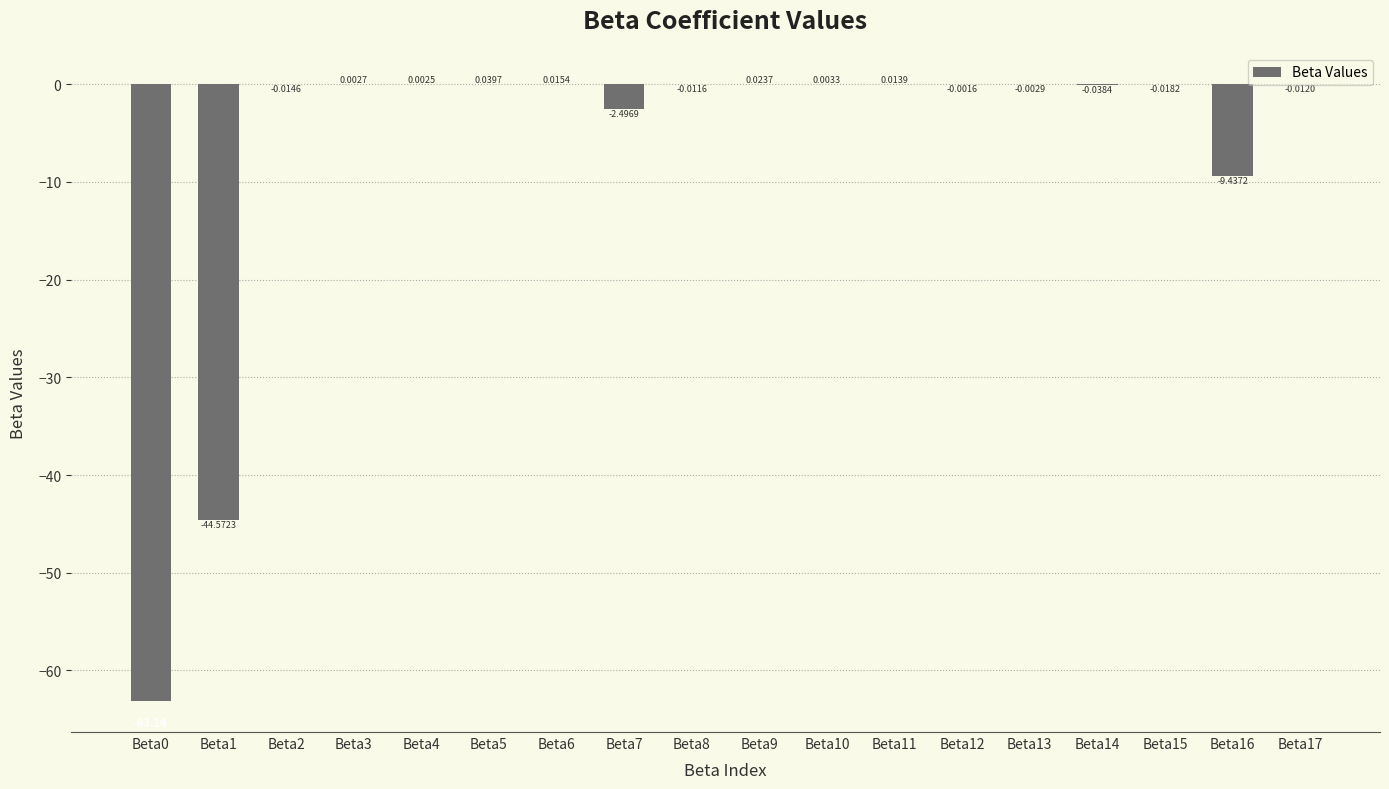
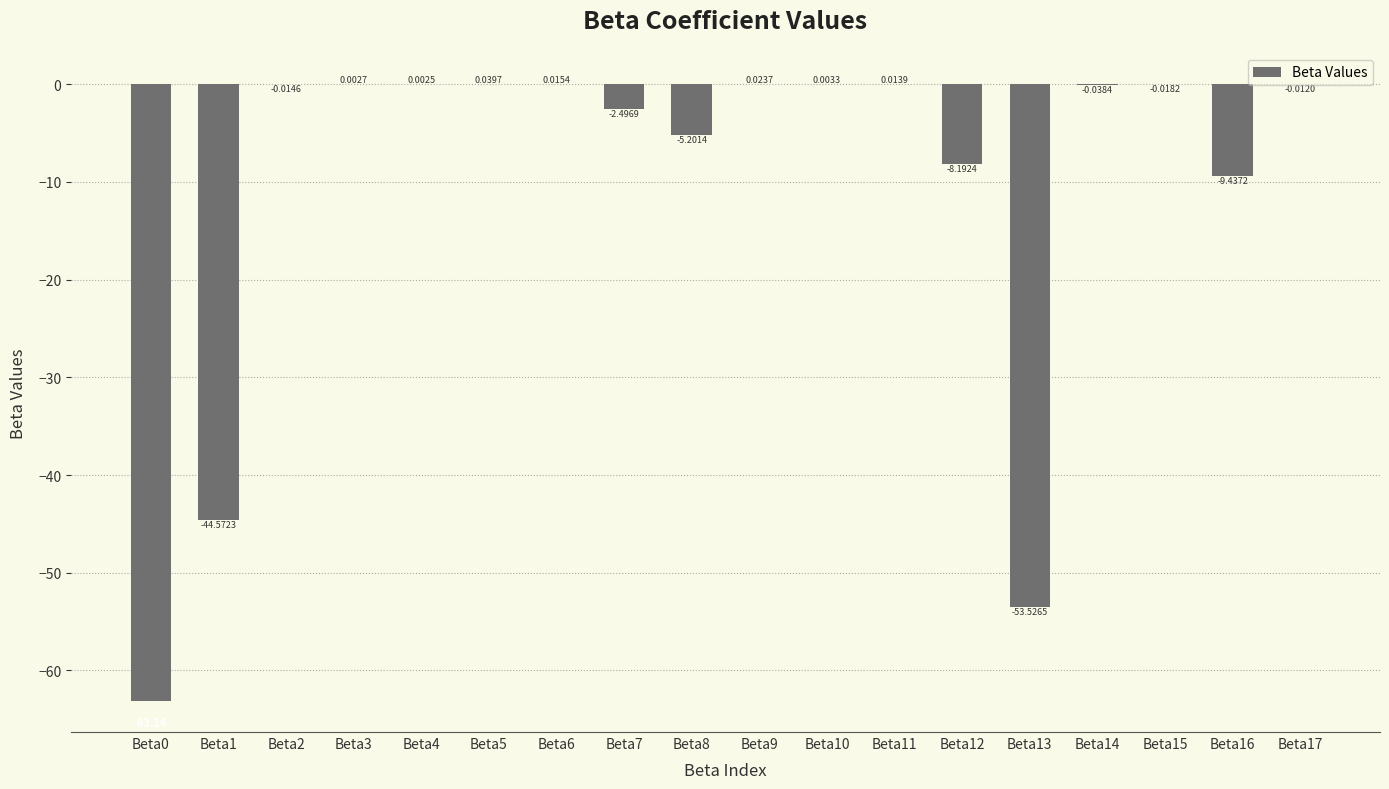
  {
    "Beta1": -44.5723,
    "Beta2": -0.0146,
    "Beta3": 0.0027,
    "Beta4": 0.0025,
    "Beta5": 0.0397,
    "Beta6": 0.0154,
    "Beta7": -2.4969,
-   "Beta8": -0.0116,
+   "Beta8": -5.2014,
    "Beta9": 0.0237,
    "Beta10": 0.0033,
    "Beta11": 0.0139,
-   "Beta12": -0.0016,
-   "Beta13": -0.0029,
+   "Beta12": -8.1924,
+   "Beta13": -53.5265,
    "Beta14": -0.0384,
    "Beta15": -0.0182,
    "Beta16": -9.4372
  }
